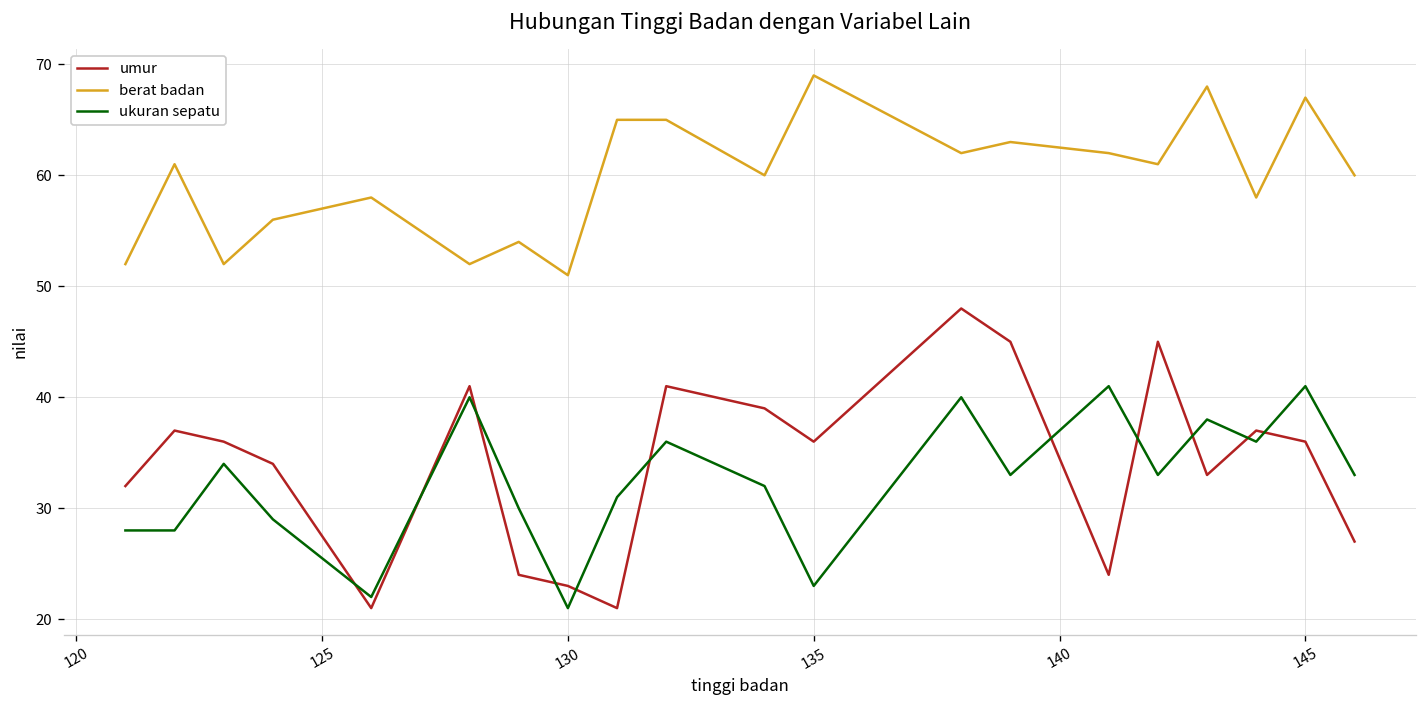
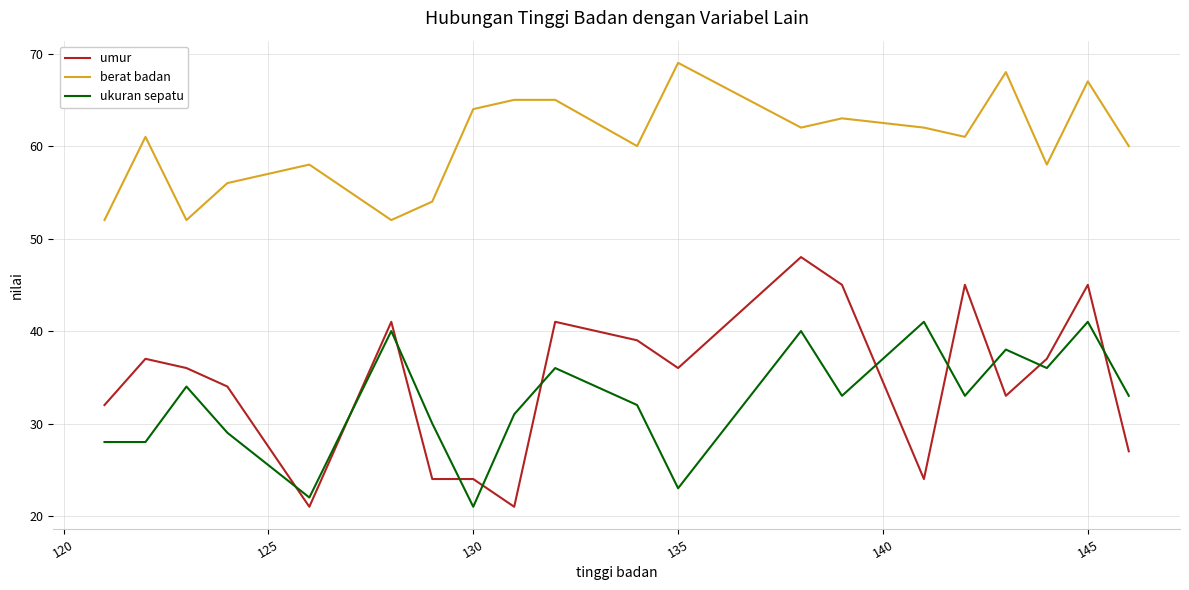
  {
    "umur": {
-     "130": 23,
+     "130": 24,
      "135": 36,
-     "145": 36
+     "145": 45
    },
    "berat badan": {
-     "130": 51,
+     "130": 64,
      "135": 69,
      "145": 67
    },
    "ukuran sepatu": {
      "130": 21,
      "135": 23,
      "145": 41
    }
  }
